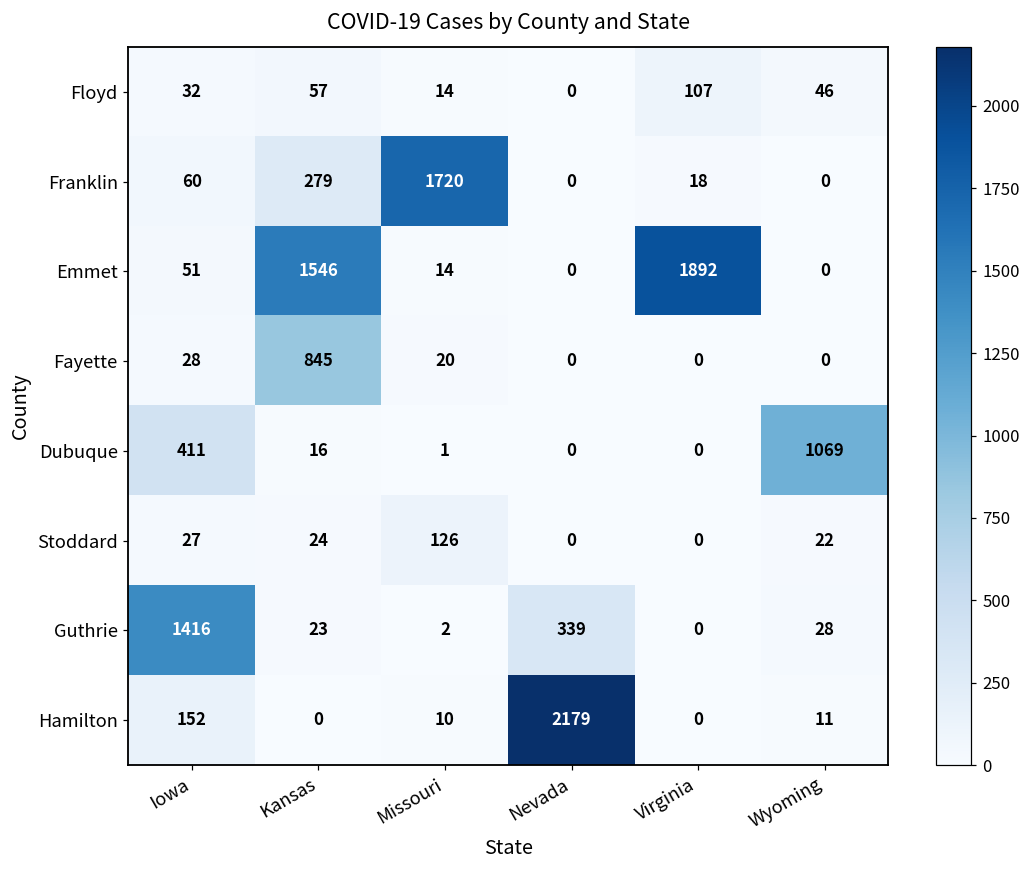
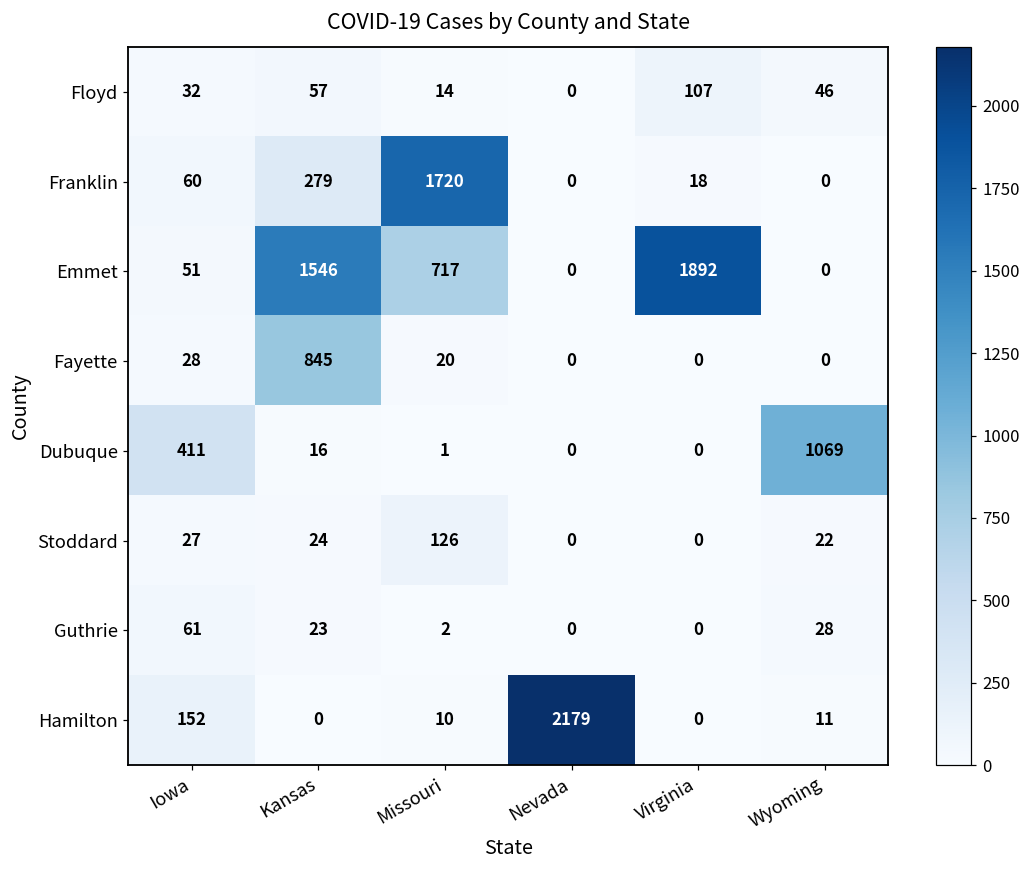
  {
    "Floyd": {
      "Iowa": 32,
      "Kansas": 57,
      "Missouri": 14,
      "Nevada": 0,
      "Virginia": 107,
      "Wyoming": 46
    },
    "Franklin": {
      "Iowa": 60,
      "Kansas": 279,
      "Missouri": 1720,
      "Nevada": 0,
      "Virginia": 18,
      "Wyoming": 0
    },
    "Emmet": {
      "Iowa": 51,
      "Kansas": 1546,
-     "Missouri": 14,
+     "Missouri": 717,
      "Nevada": 0,
      "Virginia": 1892,
      "Wyoming": 0
    },
    "Fayette": {
      "Iowa": 28,
      "Kansas": 845,
      "Missouri": 20,
      "Nevada": 0,
      "Virginia": 0,
      "Wyoming": 0
    },
    "Dubuque": {
      "Iowa": 411,
      "Kansas": 16,
      "Missouri": 1,
      "Nevada": 0,
      "Virginia": 0,
      "Wyoming": 1069
    },
    "Stoddard": {
      "Iowa": 27,
      "Kansas": 24,
      "Missouri": 126,
      "Nevada": 0,
      "Virginia": 0,
      "Wyoming": 22
    },
    "Guthrie": {
-     "Iowa": 1416,
+     "Iowa": 61,
      "Kansas": 23,
      "Missouri": 2,
-     "Nevada": 339,
+     "Nevada": 0,
      "Virginia": 0,
      "Wyoming": 28
    },
    "Hamilton": {
      "Iowa": 152,
      "Kansas": 0,
      "Missouri": 10,
      "Nevada": 2179,
      "Virginia": 0,
      "Wyoming": 11
    }
  }
